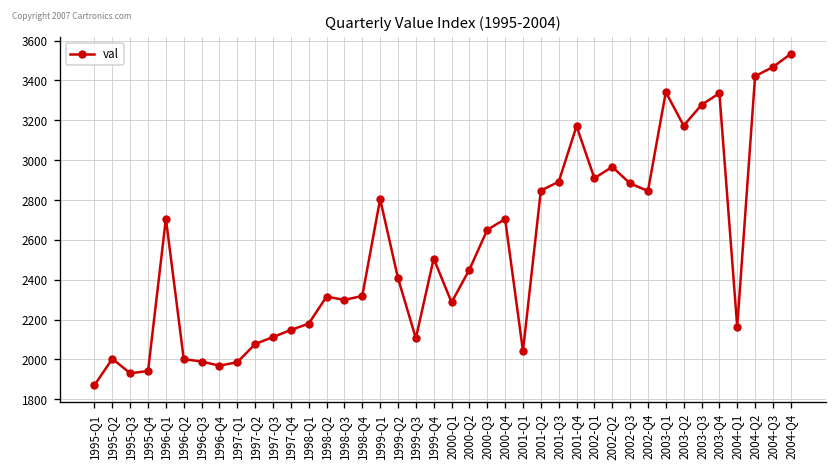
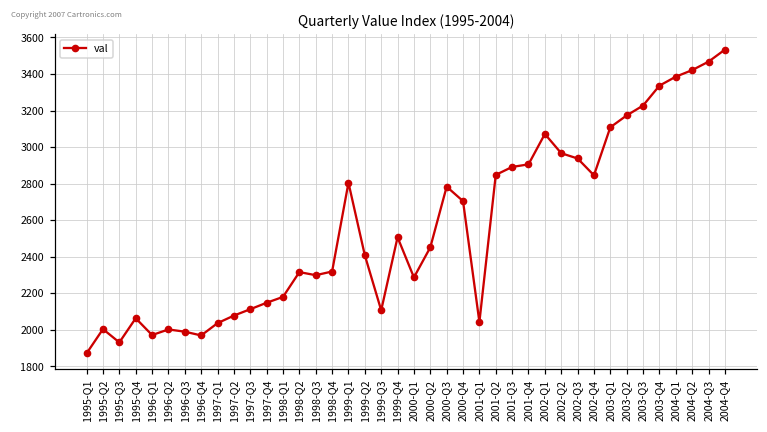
  {
    "1995-Q1": 1870,
    "1995-Q2": 2000,
    "1995-Q3": 1930,
-   "1995-Q4": 1940,
-   "1996-Q1": 2710,
+   "1995-Q4": 2060,
+   "1996-Q1": 1970,
    "1996-Q2": 2000,
    "1996-Q3": 1990,
    "1996-Q4": 1970,
-   "1997-Q1": 1990,
+   "1997-Q1": 2040,
    "1997-Q2": 2080,
    "1997-Q3": 2110,
    "1997-Q4": 2150,
    "1998-Q1": 2180,
    "1998-Q2": 2320,
    "1998-Q3": 2300,
    "1998-Q4": 2320,
    "1999-Q1": 2800,
    "1999-Q2": 2410,
    "1999-Q3": 2110,
    "1999-Q4": 2510,
    "2000-Q1": 2290,
    "2000-Q2": 2450,
-   "2000-Q3": 2650,
+   "2000-Q3": 2780,
    "2000-Q4": 2700,
    "2001-Q1": 2040,
    "2001-Q2": 2850,
    "2001-Q3": 2890,
-   "2001-Q4": 3170,
-   "2002-Q1": 2910,
+   "2001-Q4": 2910,
+   "2002-Q1": 3070,
    "2002-Q2": 2970,
-   "2002-Q3": 2880,
+   "2002-Q3": 2940,
    "2002-Q4": 2850,
-   "2003-Q1": 3340,
+   "2003-Q1": 3110,
    "2003-Q2": 3170,
-   "2003-Q3": 3280,
+   "2003-Q3": 3230,
    "2003-Q4": 3340,
-   "2004-Q1": 2160,
+   "2004-Q1": 3390,
    "2004-Q2": 3420,
    "2004-Q3": 3470,
    "2004-Q4": 3530
  }
